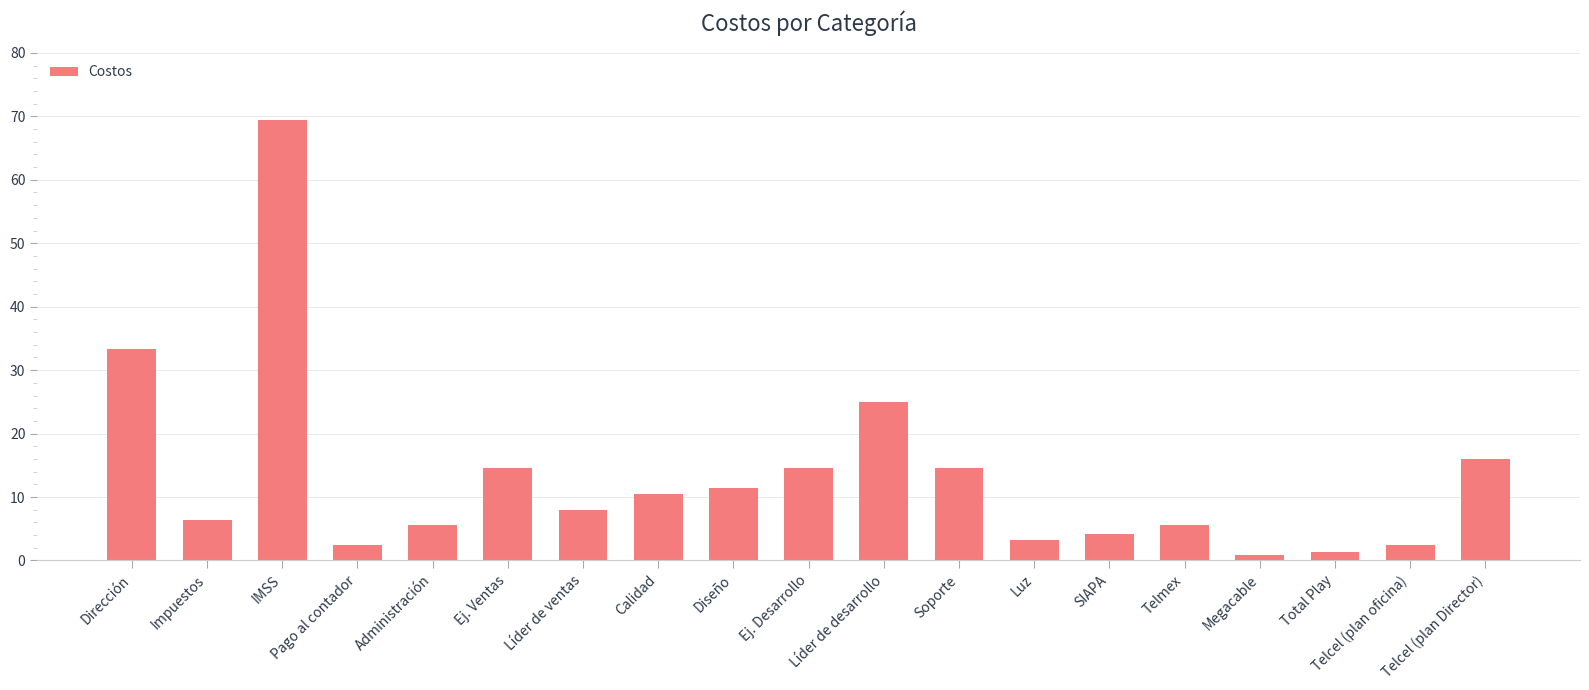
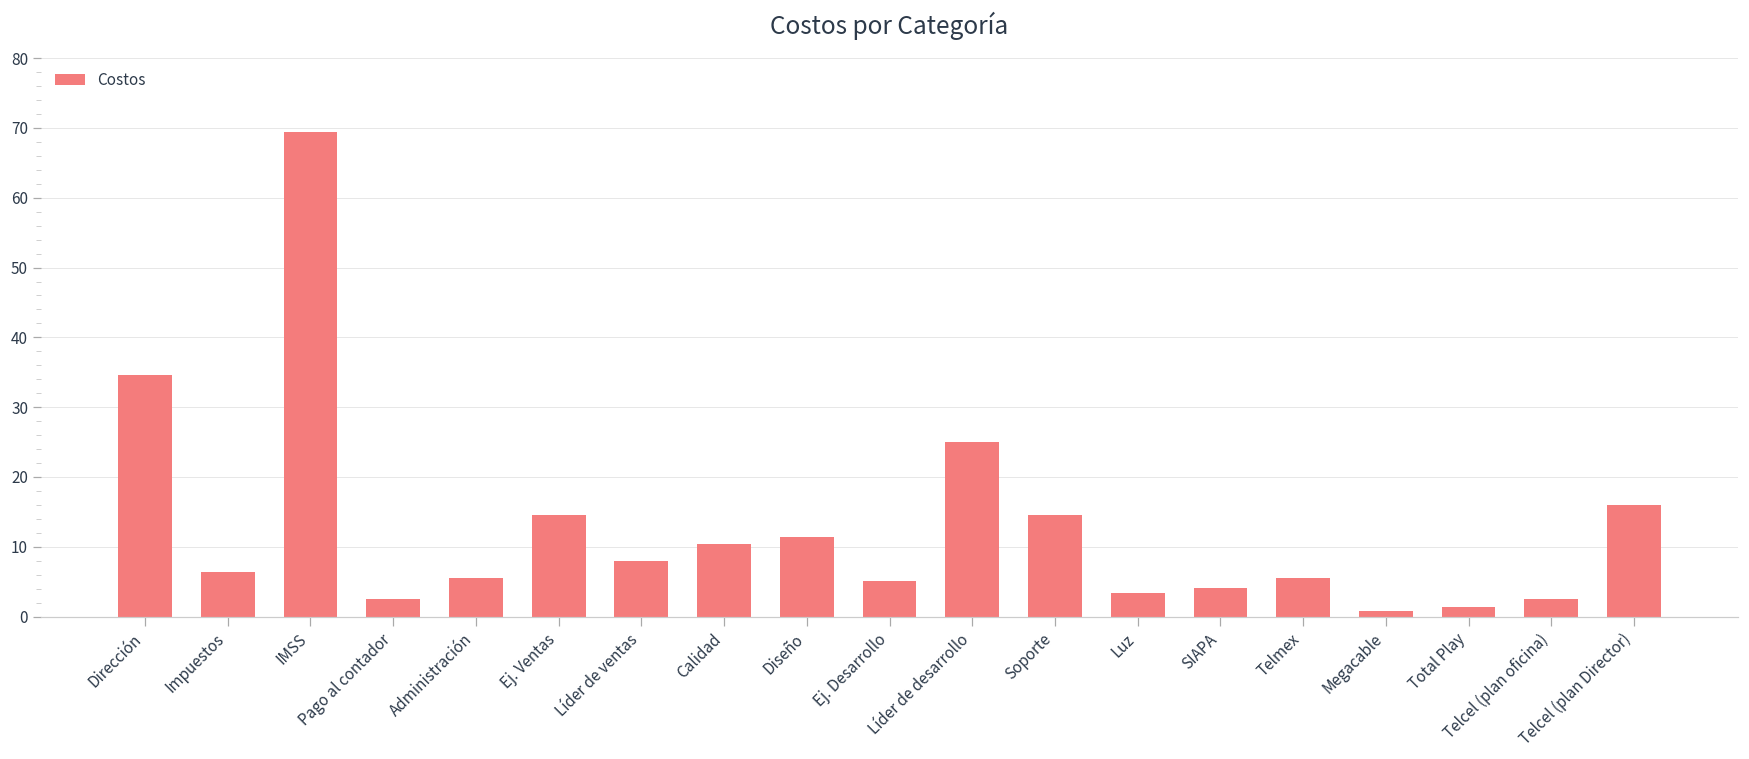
  {
-   "Dirección": 33,
+   "Dirección": 35,
    "Impuestos": 6,
    "IMSS": 69,
    "Pago al contador": 3,
    "Administración": 6,
    "Ej. Ventas": 15,
    "Líder de ventas": 8,
    "Calidad": 10,
    "Diseño": 11,
-   "Ej. Desarrollo": 15,
+   "Ej. Desarrollo": 5,
    "Líder de desarrollo": 25,
    "Soporte": 15,
    "Luz": 3,
    "SIAPA": 4,
    "Telmex": 6,
    "Megacable": 1,
    "Total Play": 1,
    "Telcel (plan oficina)": 3,
    "Telcel (plan Director)": 16
  }
